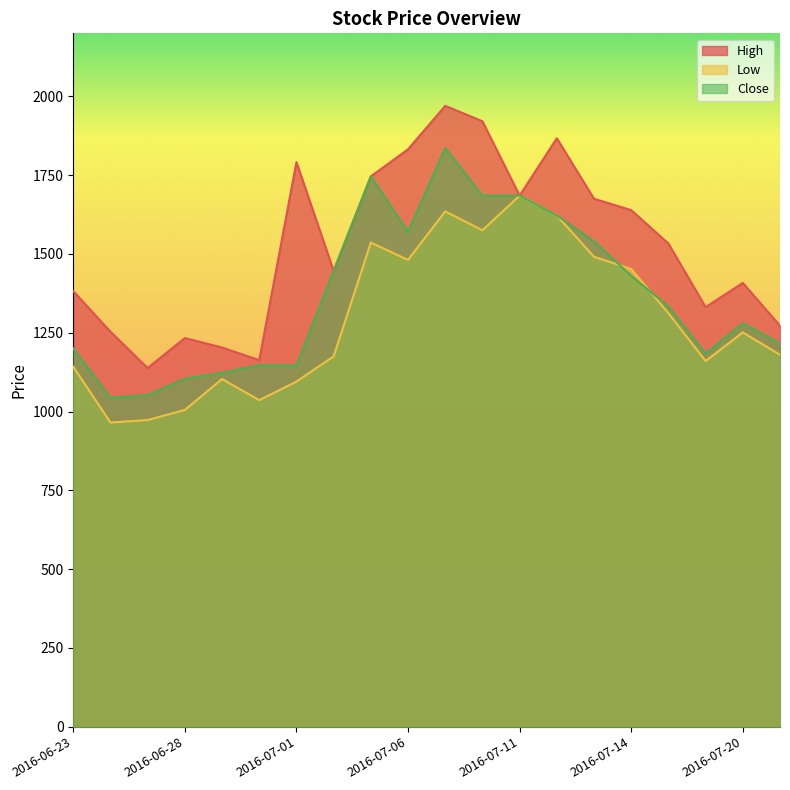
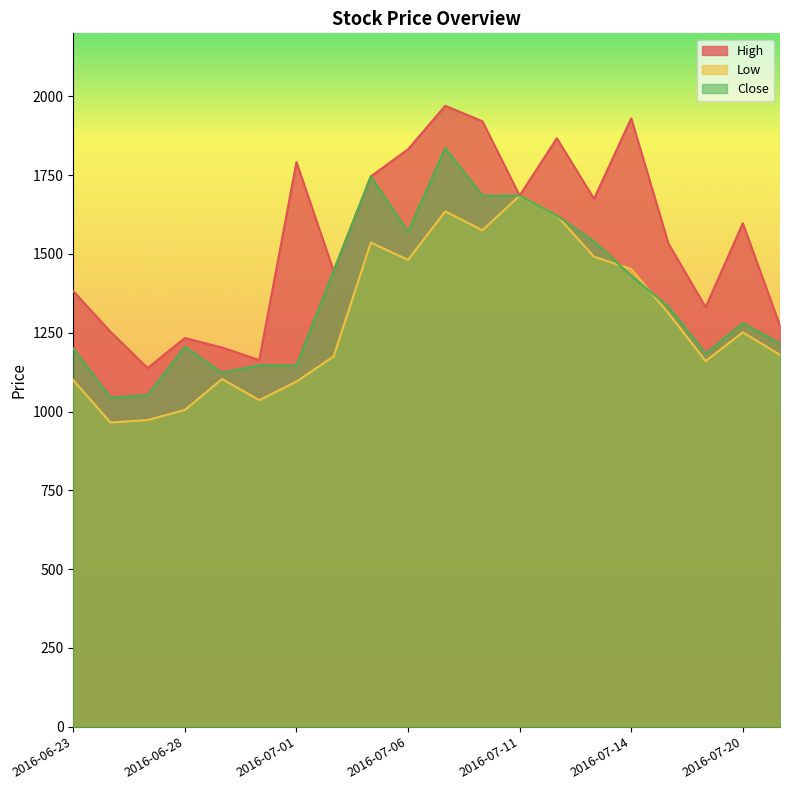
  {
    "High": {
      "2016-06-23": 1380,
      "2016-06-28": 1230,
      "2016-07-01": 1790,
      "2016-07-06": 1830,
-     "2016-07-14": 1640,
-     "2016-07-20": 1410
+     "2016-07-14": 1930,
+     "2016-07-20": 1600
    },
    "Low": {
-     "2016-06-23": 1140,
+     "2016-06-23": 1100,
      "2016-06-28": 1010,
      "2016-07-01": 1100,
      "2016-07-06": 1480,
      "2016-07-14": 1450,
      "2016-07-20": 1250
    },
    "Close": {
      "2016-06-23": 1200,
-     "2016-06-28": 1100,
+     "2016-06-28": 1210,
      "2016-07-01": 1150,
      "2016-07-06": 1570,
      "2016-07-14": 1430,
      "2016-07-20": 1280
    }
  }
